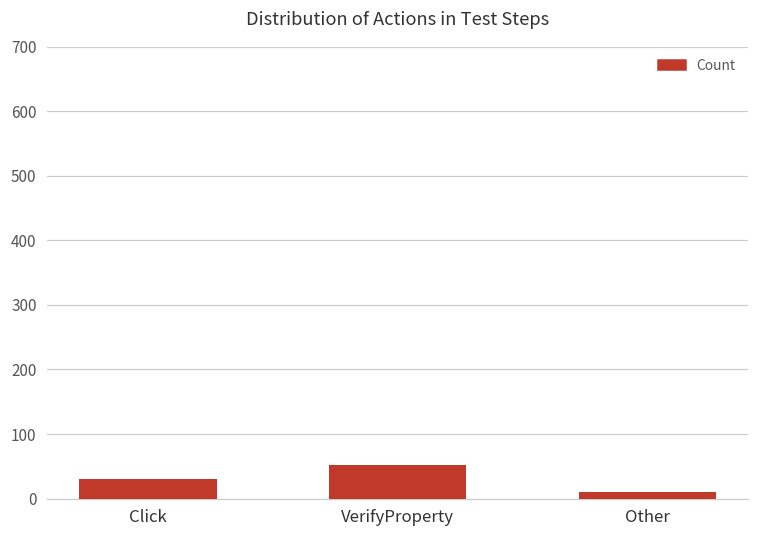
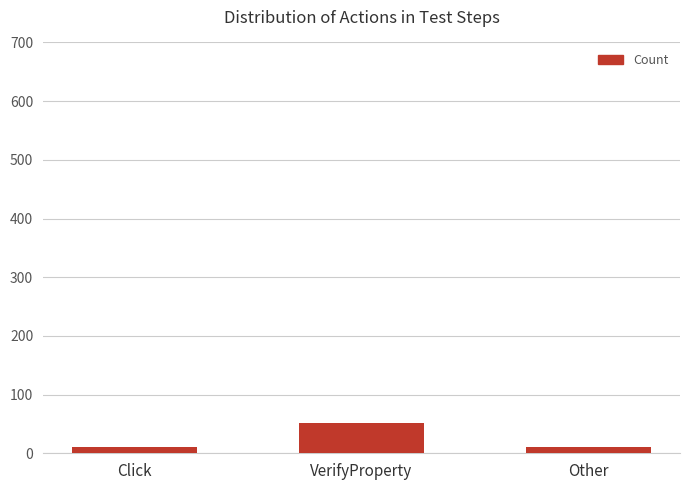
  {
-   "Click": 30,
+   "Click": 10,
    "VerifyProperty": 50,
    "Other": 10
  }
